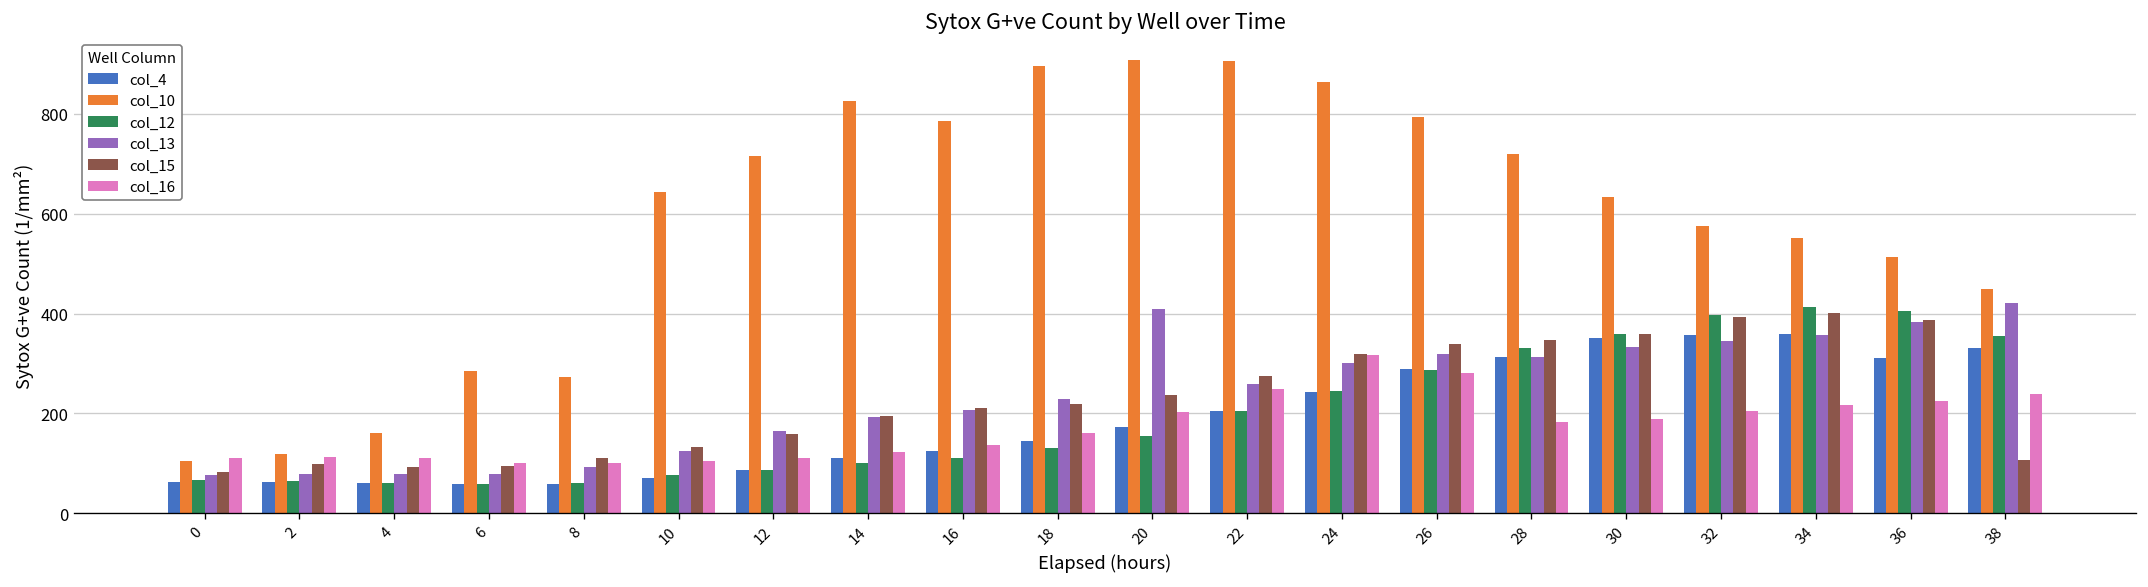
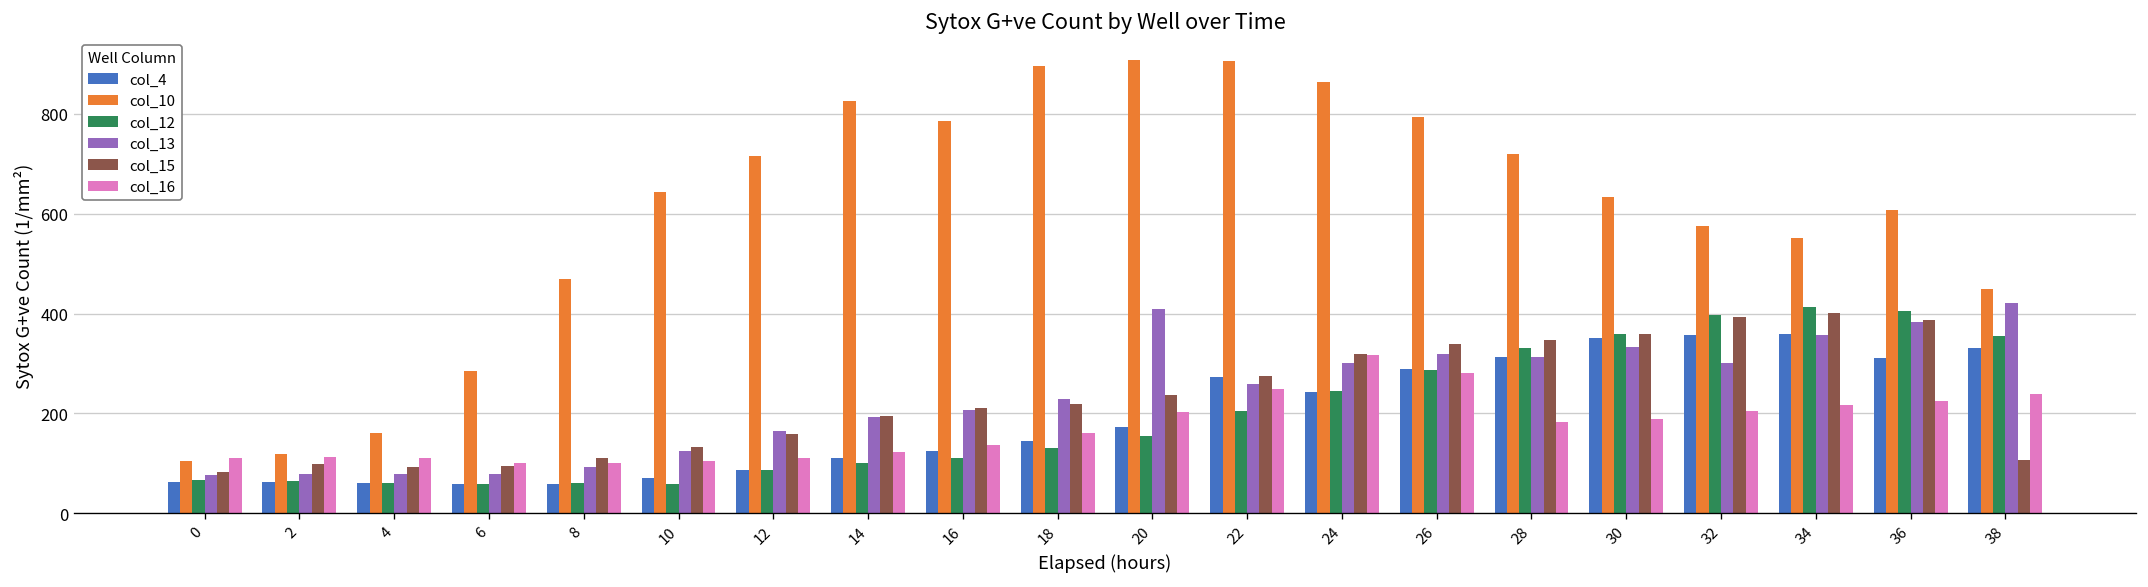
  {
    "col_4": {
      "0": 60,
      "2": 60,
      "4": 60,
      "6": 60,
      "8": 60,
      "10": 70,
      "12": 90,
      "14": 110,
      "16": 120,
      "18": 140,
      "20": 170,
-     "22": 210,
+     "22": 270,
      "24": 240,
      "26": 290,
      "28": 310,
      "30": 350,
      "32": 360,
      "34": 360,
      "36": 310,
      "38": 330
    },
    "col_10": {
      "0": 100,
      "2": 120,
      "4": 160,
      "6": 280,
-     "8": 270,
+     "8": 470,
      "10": 640,
      "12": 720,
      "14": 830,
      "16": 790,
      "18": 900,
      "20": 910,
      "22": 910,
      "24": 860,
      "26": 790,
      "28": 720,
      "30": 630,
      "32": 580,
      "34": 550,
-     "36": 510,
+     "36": 610,
      "38": 450
    },
    "col_12": {
      "0": 70,
      "2": 60,
      "4": 60,
      "6": 60,
      "8": 60,
-     "10": 80,
+     "10": 60,
      "12": 90,
      "14": 100,
      "16": 110,
      "18": 130,
      "20": 150,
      "22": 200,
      "24": 250,
      "26": 290,
      "28": 330,
      "30": 360,
      "32": 400,
      "34": 410,
      "36": 400,
      "38": 360
    },
    "col_13": {
      "0": 80,
      "2": 80,
      "4": 80,
      "6": 80,
      "8": 90,
      "10": 120,
      "12": 170,
      "14": 190,
      "16": 210,
      "18": 230,
      "20": 410,
      "22": 260,
      "24": 300,
      "26": 320,
      "28": 310,
      "30": 330,
-     "32": 350,
+     "32": 300,
      "34": 360,
      "36": 380,
      "38": 420
    },
    "col_15": {
      "0": 80,
      "2": 100,
      "4": 90,
      "6": 100,
      "8": 110,
      "10": 130,
      "12": 160,
      "14": 190,
      "16": 210,
      "18": 220,
      "20": 240,
      "22": 270,
      "24": 320,
      "26": 340,
      "28": 350,
      "30": 360,
      "32": 390,
      "34": 400,
      "36": 390,
      "38": 110
    },
    "col_16": {
      "0": 110,
      "2": 110,
      "4": 110,
      "6": 100,
      "8": 100,
      "10": 100,
      "12": 110,
      "14": 120,
      "16": 140,
      "18": 160,
      "20": 200,
      "22": 250,
      "24": 320,
      "26": 280,
      "28": 180,
      "30": 190,
      "32": 210,
      "34": 220,
      "36": 220,
      "38": 240
    }
  }
